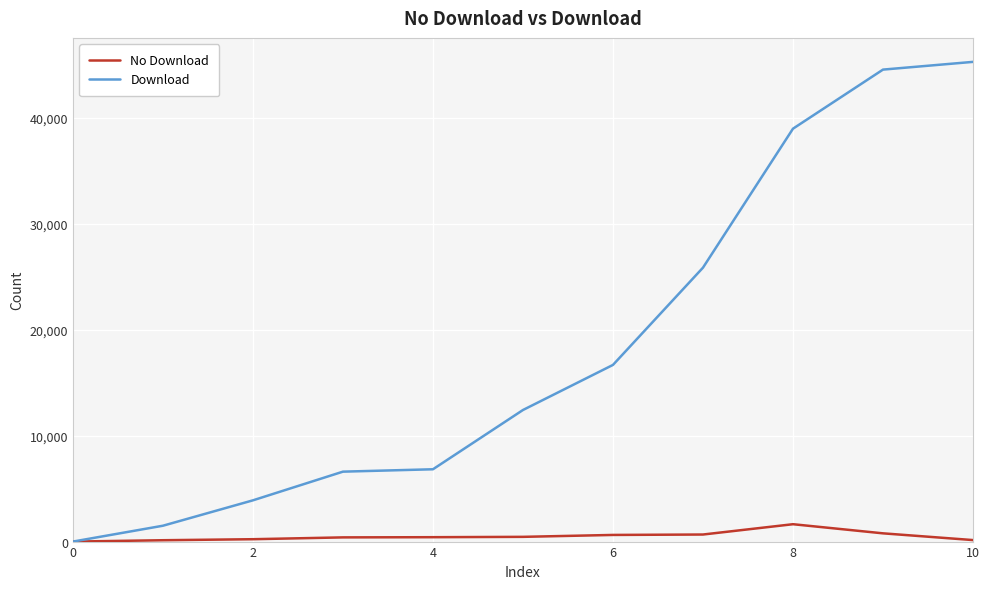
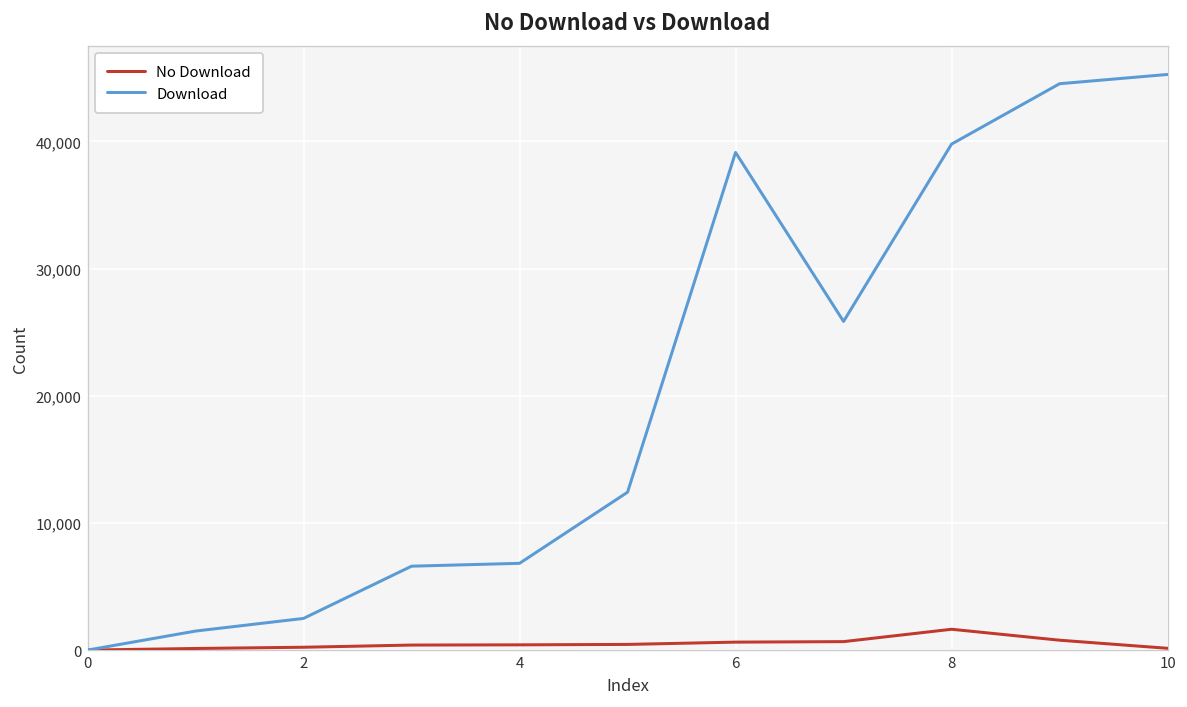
  {
    "No Download": {
      "2": "200",
      "4": "400",
      "6": "600",
      "8": "1,600",
      "10": "100"
    },
    "Download": {
-     "2": "3,900",
+     "2": "2,500",
      "4": "6,800",
-     "6": "16,700",
-     "8": "39,000",
+     "6": "39,100",
+     "8": "39,800",
      "10": "45,300"
    }
  }
